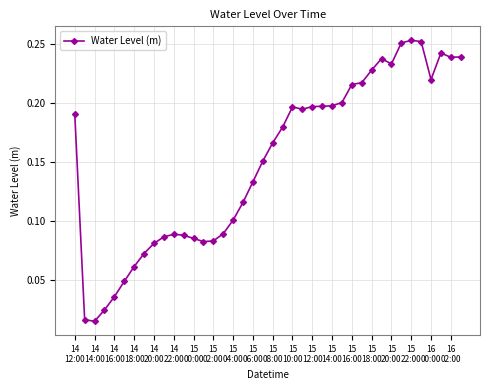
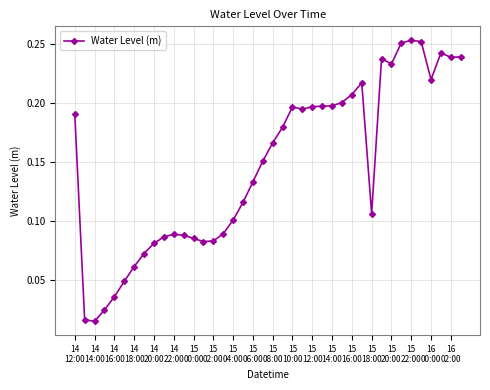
  {
    "14 12:00": 0.191,
    "14 14:00": 0.015,
    "14 16:00": 0.036,
    "14 18:00": 0.061,
    "14 20:00": 0.081,
    "14 22:00": 0.089,
    "15 00:00": 0.085,
    "15 02:00": 0.083,
    "15 04:00": 0.101,
    "15 06:00": 0.133,
    "15 08:00": 0.166,
    "15 10:00": 0.197,
    "15 12:00": 0.197,
    "15 14:00": 0.198,
-   "15 16:00": 0.216,
-   "15 18:00": 0.228,
+   "15 16:00": 0.207,
+   "15 18:00": 0.106,
    "15 20:00": 0.233,
    "15 22:00": 0.253,
    "16 00:00": 0.220,
    "16 02:00": 0.239
  }
